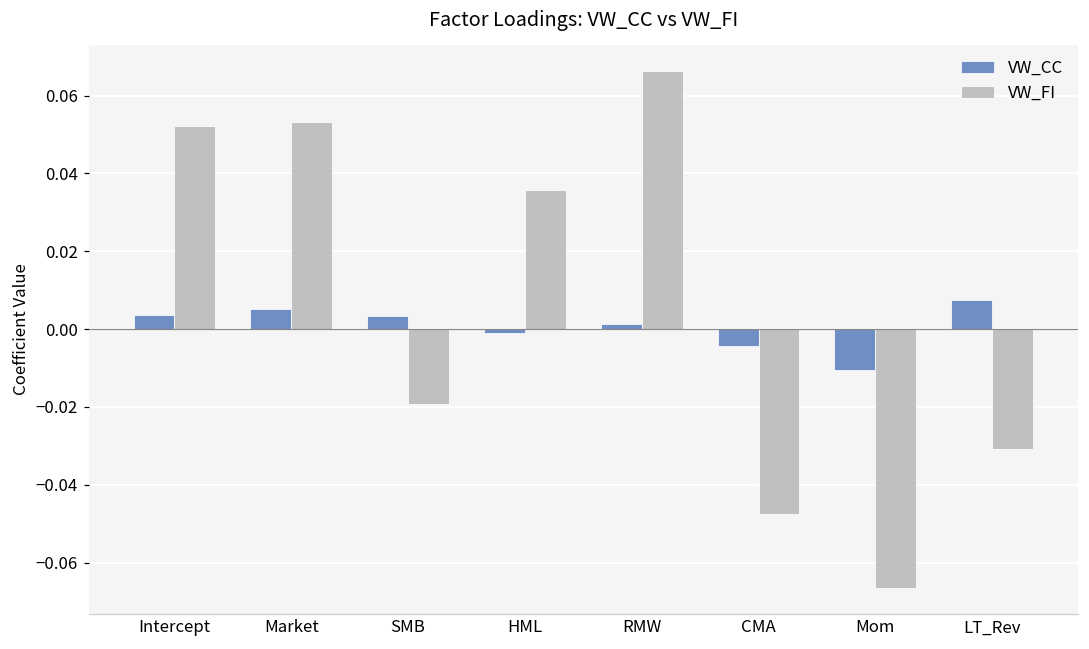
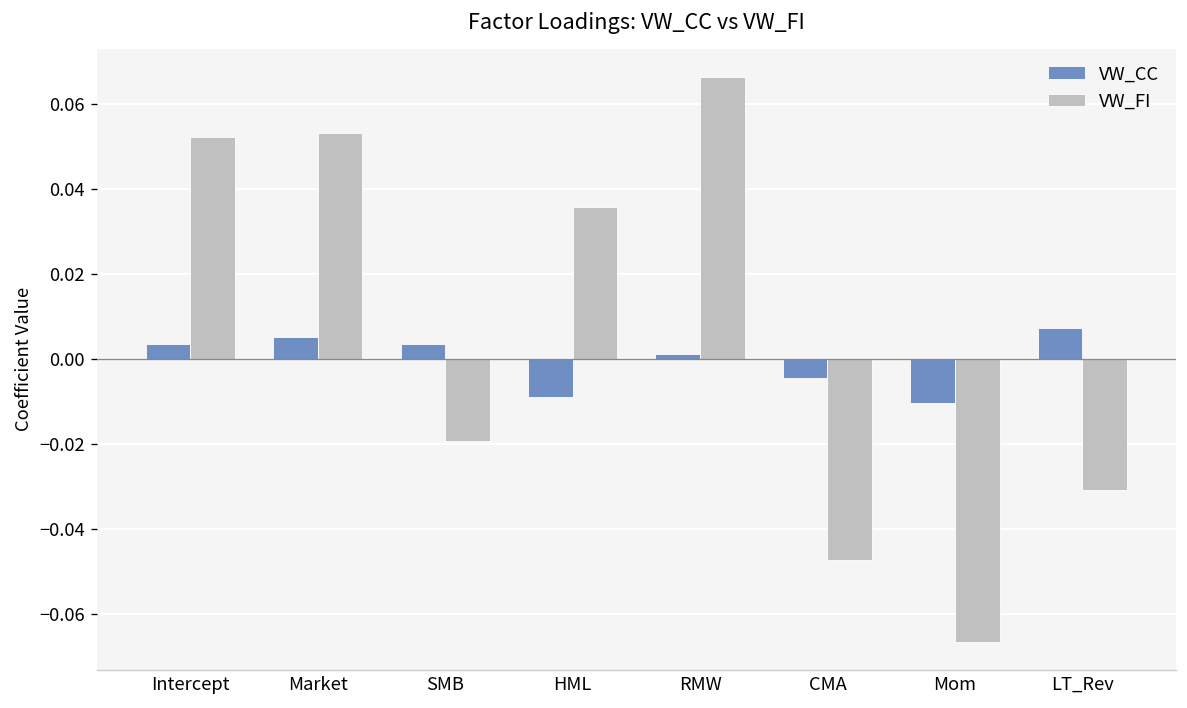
  {
    "VW_CC": {
      "Intercept": 0.004,
      "Market": 0.005,
      "SMB": 0.003,
-     "HML": -0.001,
+     "HML": -0.009,
      "RMW": 0.001,
      "CMA": -0.004,
      "Mom": -0.010,
      "LT_Rev": 0.007
    },
    "VW_FI": {
      "Intercept": 0.052,
      "Market": 0.053,
      "SMB": -0.019,
      "HML": 0.036,
      "RMW": 0.066,
      "CMA": -0.047,
      "Mom": -0.067,
      "LT_Rev": -0.031
    }
  }
